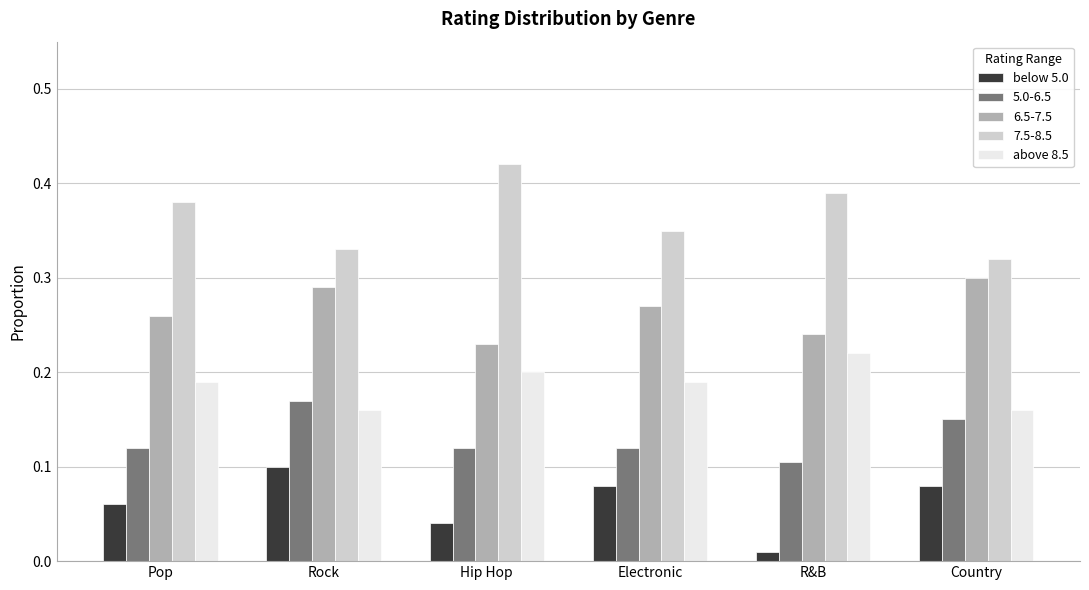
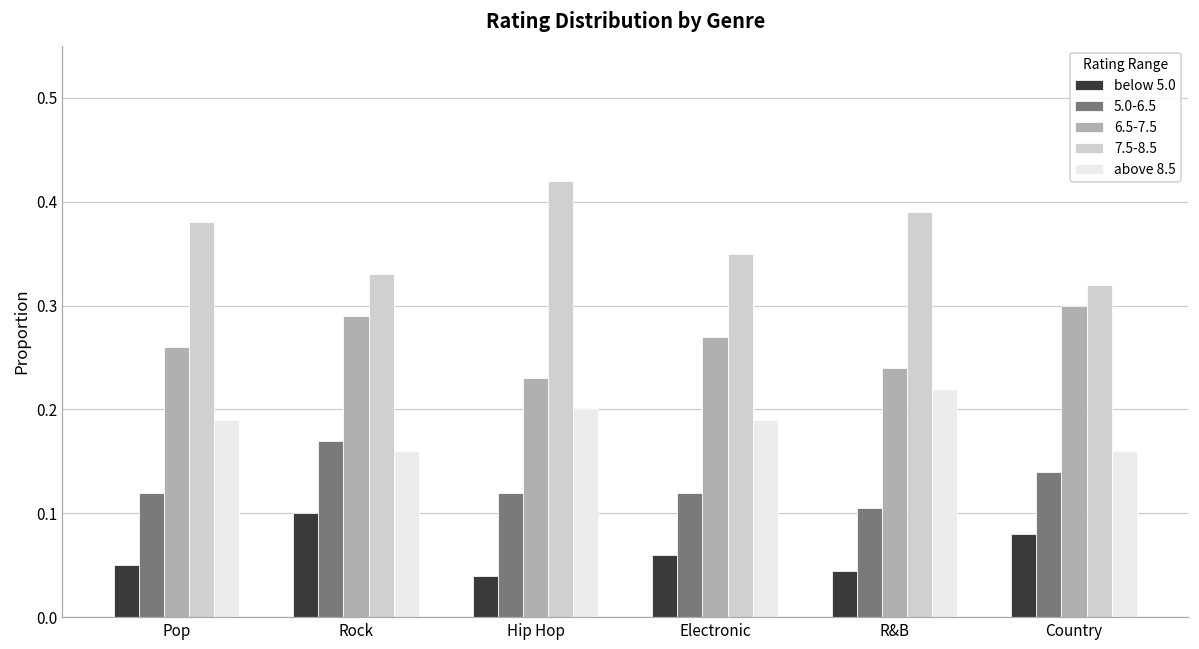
  {
    "below 5.0": {
-     "Pop": 0.06,
+     "Pop": 0.05,
      "Rock": 0.10,
      "Hip Hop": 0.04,
-     "Electronic": 0.08,
-     "R&B": 0.01,
+     "Electronic": 0.06,
+     "R&B": 0.05,
      "Country": 0.08
    },
    "5.0-6.5": {
      "Pop": 0.12,
      "Rock": 0.17,
      "Hip Hop": 0.12,
      "Electronic": 0.12,
      "R&B": 0.11,
-     "Country": 0.15
+     "Country": 0.14
    }
  }
